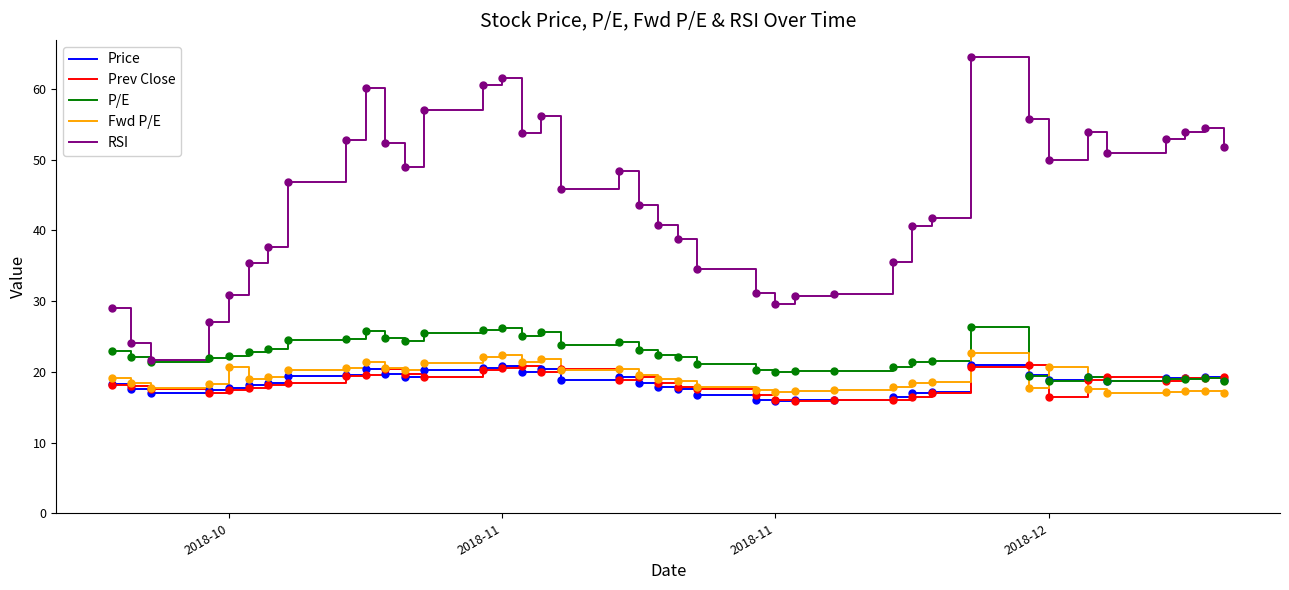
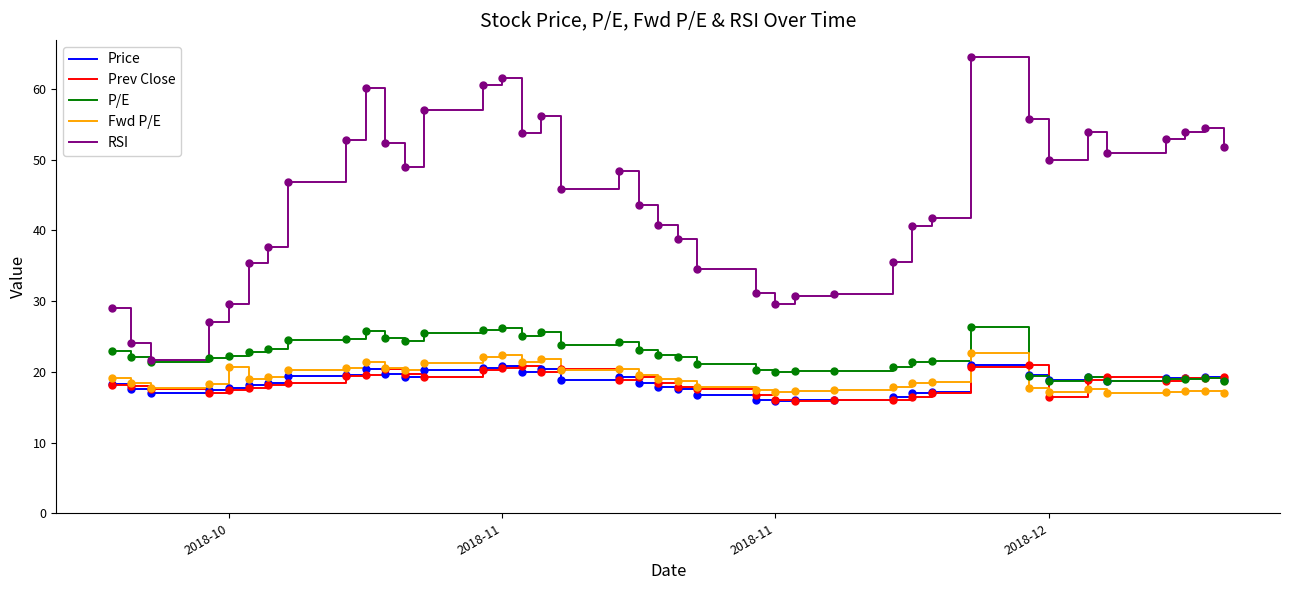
  {
    "Prev Close": {
      "2018-12": 17
    },
    "P/E": {
      "2018-10": 22
    },
    "Fwd P/E": {
      "2018-10": 21,
-     "2018-12": 21
+     "2018-12": 17
    },
    "RSI": {
-     "2018-10": 31,
+     "2018-10": 30,
      "2018-12": 50
    }
  }
